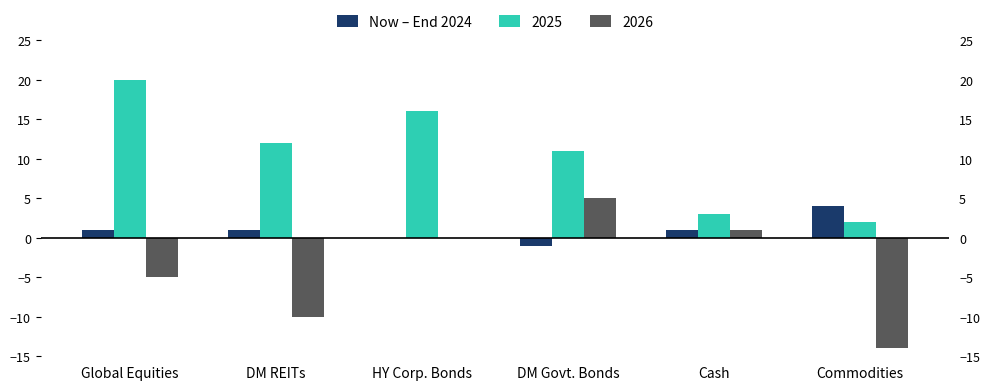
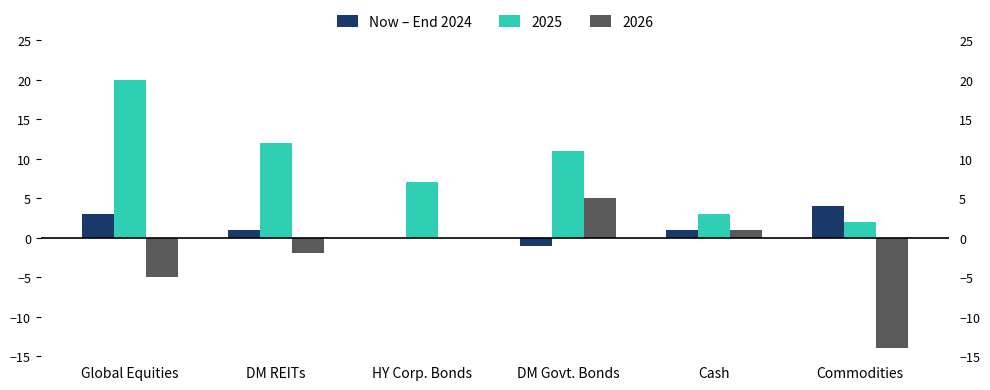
  {
    "Now – End 2024": {
-     "Global Equities": 1,
+     "Global Equities": 3,
      "DM REITs": 1,
      "HY Corp. Bonds": 0,
      "DM Govt. Bonds": -1,
      "Cash": 1,
      "Commodities": 4
    },
    "2025": {
      "Global Equities": 20,
      "DM REITs": 12,
-     "HY Corp. Bonds": 16,
+     "HY Corp. Bonds": 7,
      "DM Govt. Bonds": 11,
      "Cash": 3,
      "Commodities": 2
    },
    "2026": {
      "Global Equities": -5,
-     "DM REITs": -10,
+     "DM REITs": -2,
      "HY Corp. Bonds": 0,
      "DM Govt. Bonds": 5,
      "Cash": 1,
      "Commodities": -14
    }
  }
